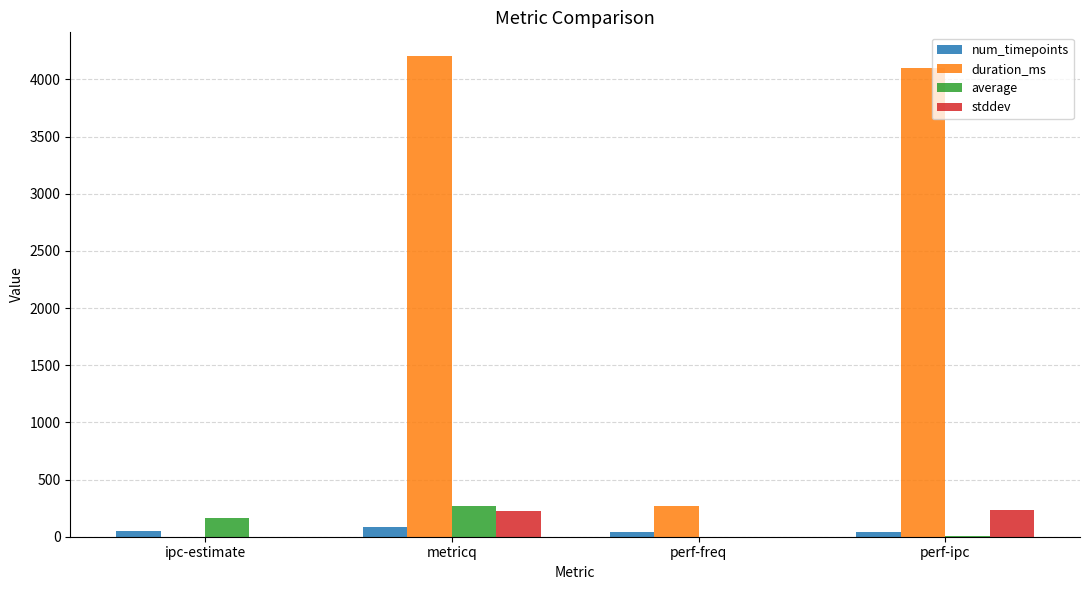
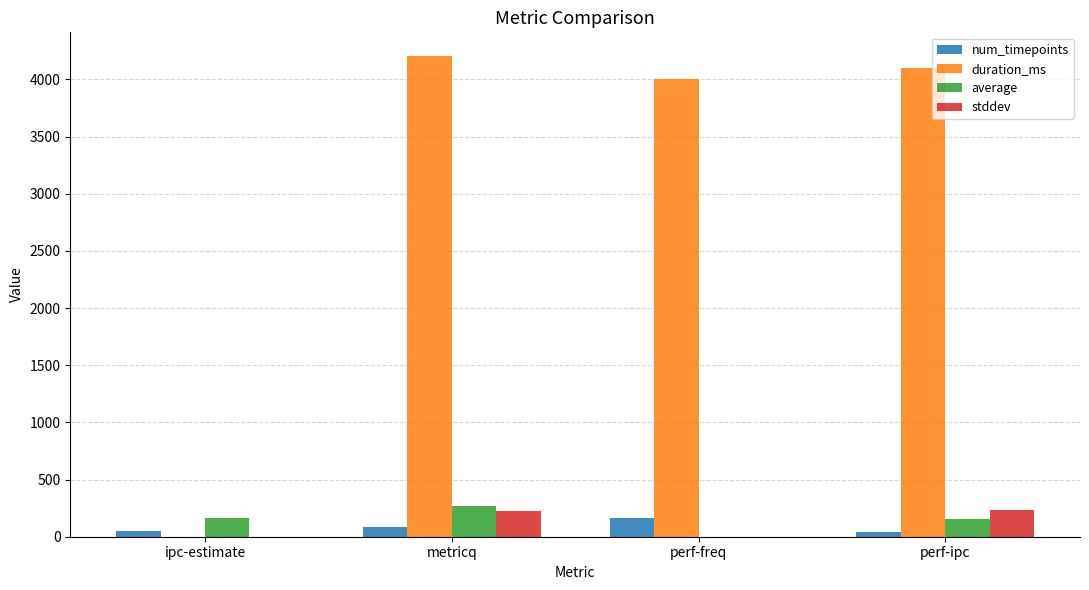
  {
    "num_timepoints": {
      "ipc-estimate": 50,
      "metricq": 90,
-     "perf-freq": 40,
+     "perf-freq": 170,
      "perf-ipc": 40
    },
    "duration_ms": {
      "ipc-estimate": 0,
      "metricq": 4200,
-     "perf-freq": 270,
+     "perf-freq": 4000,
      "perf-ipc": 4100
    },
    "average": {
      "ipc-estimate": 160,
      "metricq": 270,
-     "perf-ipc": 0
+     "perf-ipc": 160
    },
    "stddev": {
      "metricq": 230,
      "perf-ipc": 230
    }
  }
